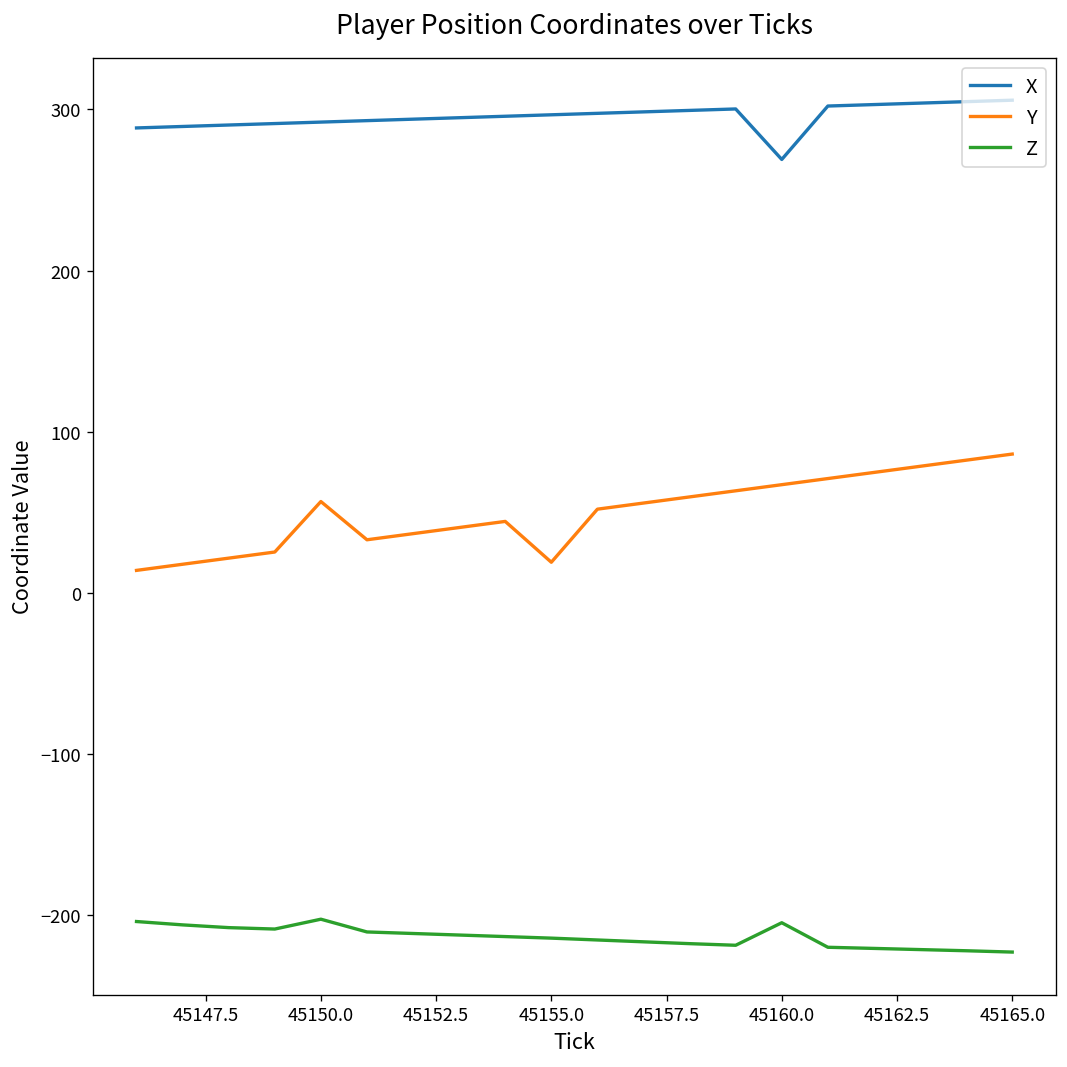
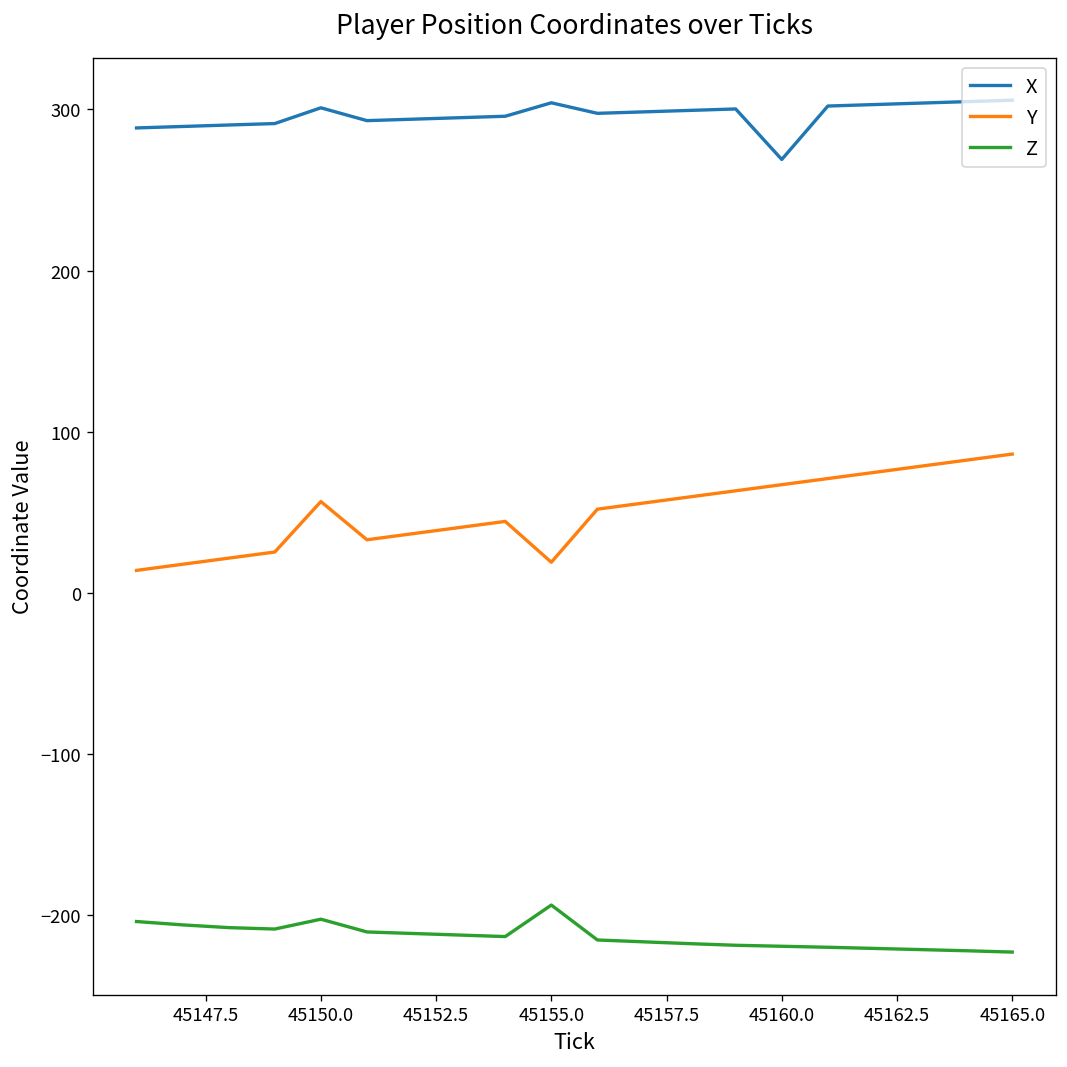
  {
    "X": {
-     "45150.0": 292,
-     "45155.0": 297,
+     "45150.0": 301,
+     "45155.0": 304,
      "45160.0": 269
    },
    "Y": {
      "45150.0": 57,
      "45155.0": 19,
      "45160.0": 67,
      "45165.0": 86
    },
    "Z": {
      "45150.0": -203,
-     "45155.0": -214,
-     "45160.0": -205,
+     "45155.0": -194,
+     "45160.0": -219,
      "45165.0": -223
    }
  }
